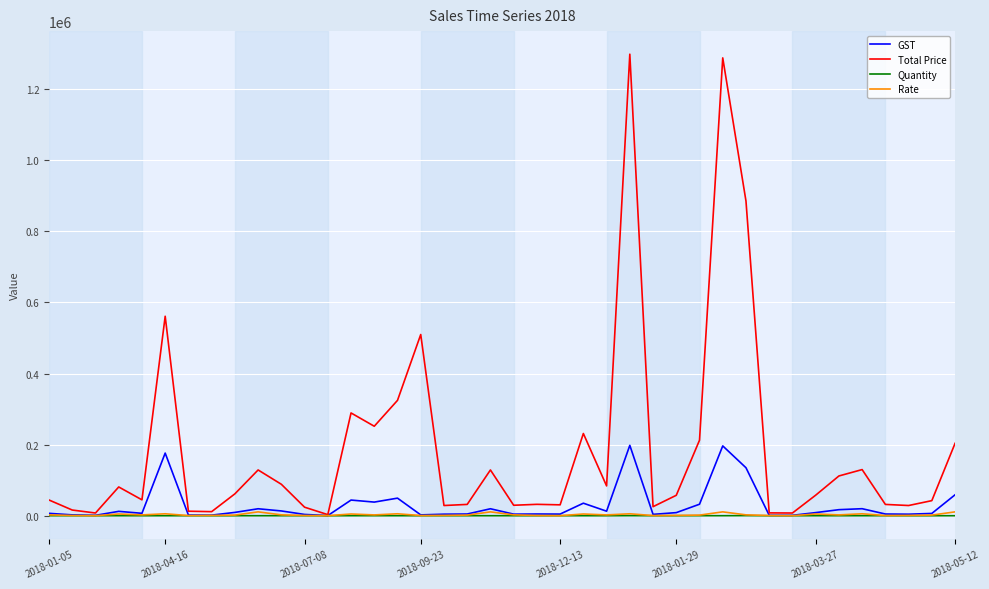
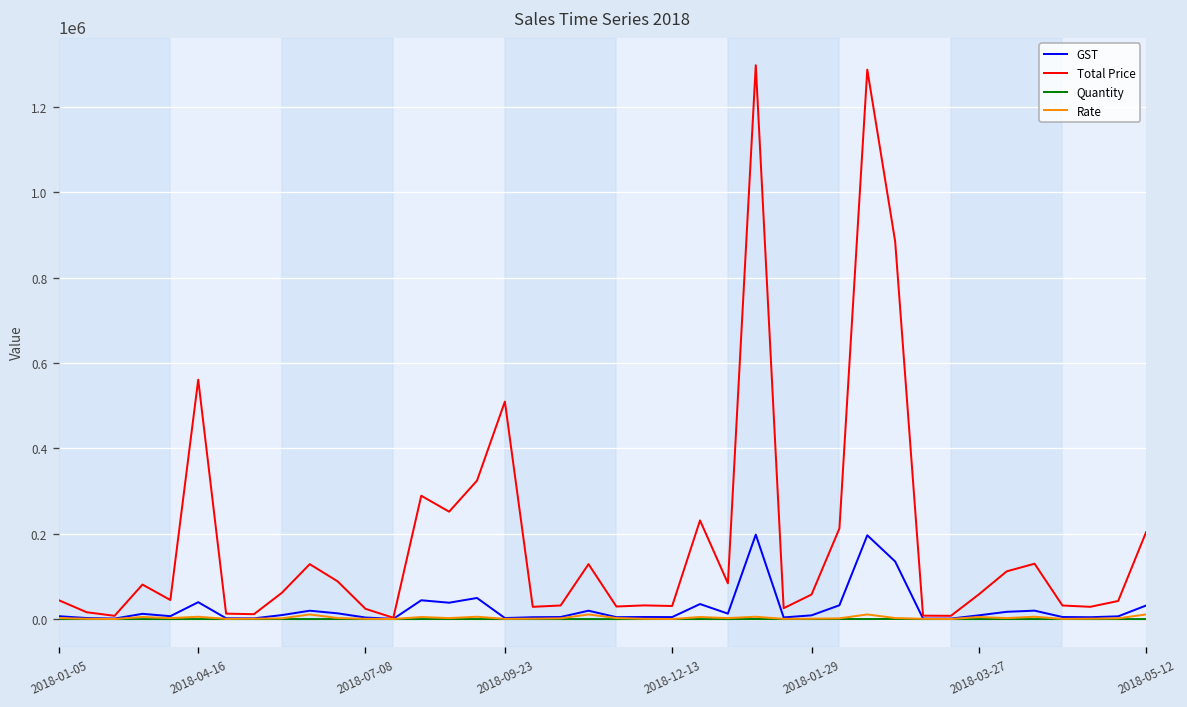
  {
    "GST": {
-     "2018-04-16": 180000,
+     "2018-04-16": 40000,
      "2018-01-29": 10000,
-     "2018-05-12": 60000
+     "2018-05-12": 30000
    },
    "Total Price": {
      "2018-01-05": 40000,
      "2018-04-16": 560000,
      "2018-07-08": 20000,
      "2018-09-23": 510000,
      "2018-01-29": 60000,
      "2018-05-12": 200000
    },
    "Quantity": {
      "2018-05-12": 0
    },
    "Rate": {
      "2018-05-12": 10000
    }
  }
